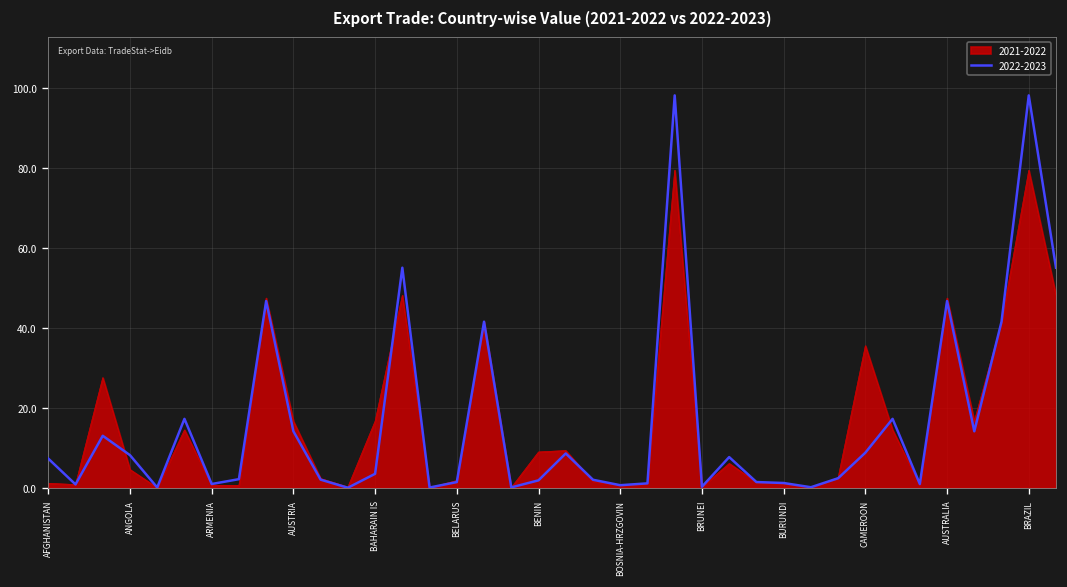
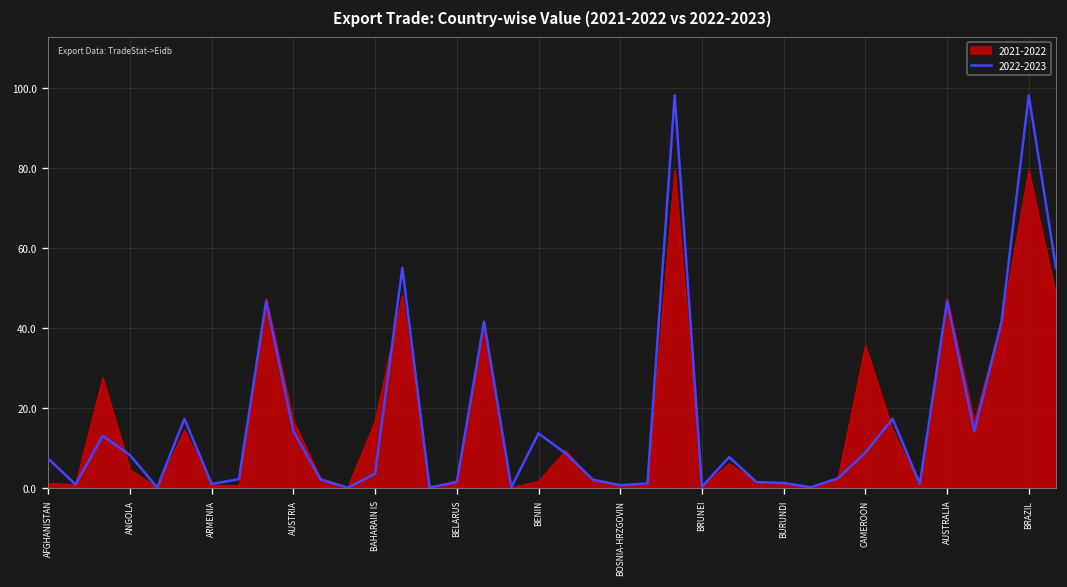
  {
    "2021-2022": {
      "AFGHANISTAN": 1,
      "ANGOLA": 5,
      "BAHARAIN IS": 17,
-     "BENIN": 9,
+     "BENIN": 2,
      "CAMEROON": 36
    },
    "2022-2023": {
      "AFGHANISTAN": 7,
      "ANGOLA": 8,
      "BAHARAIN IS": 4,
-     "BENIN": 2,
+     "BENIN": 14,
      "CAMEROON": 9
    }
  }
